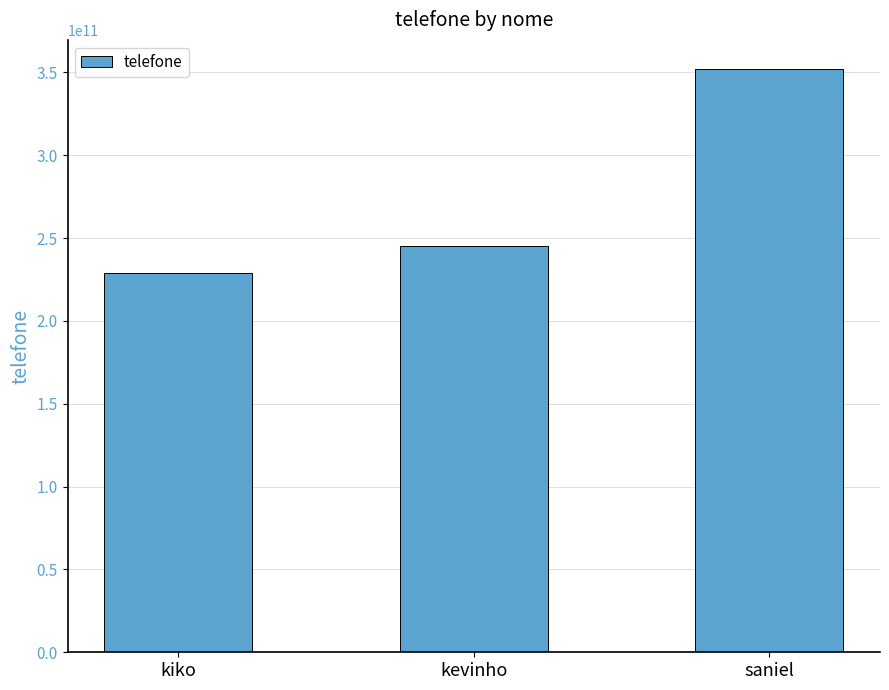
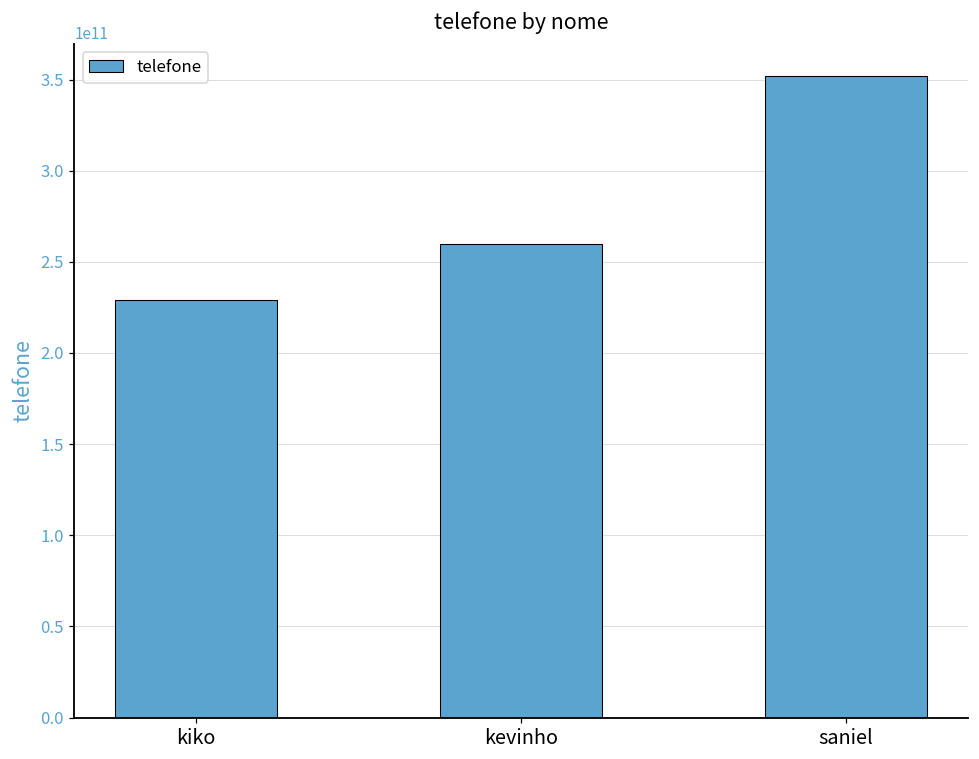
  {
    "kiko": 229000000000,
-   "kevinho": 245000000000,
+   "kevinho": 260000000000,
    "saniel": 352000000000
  }
